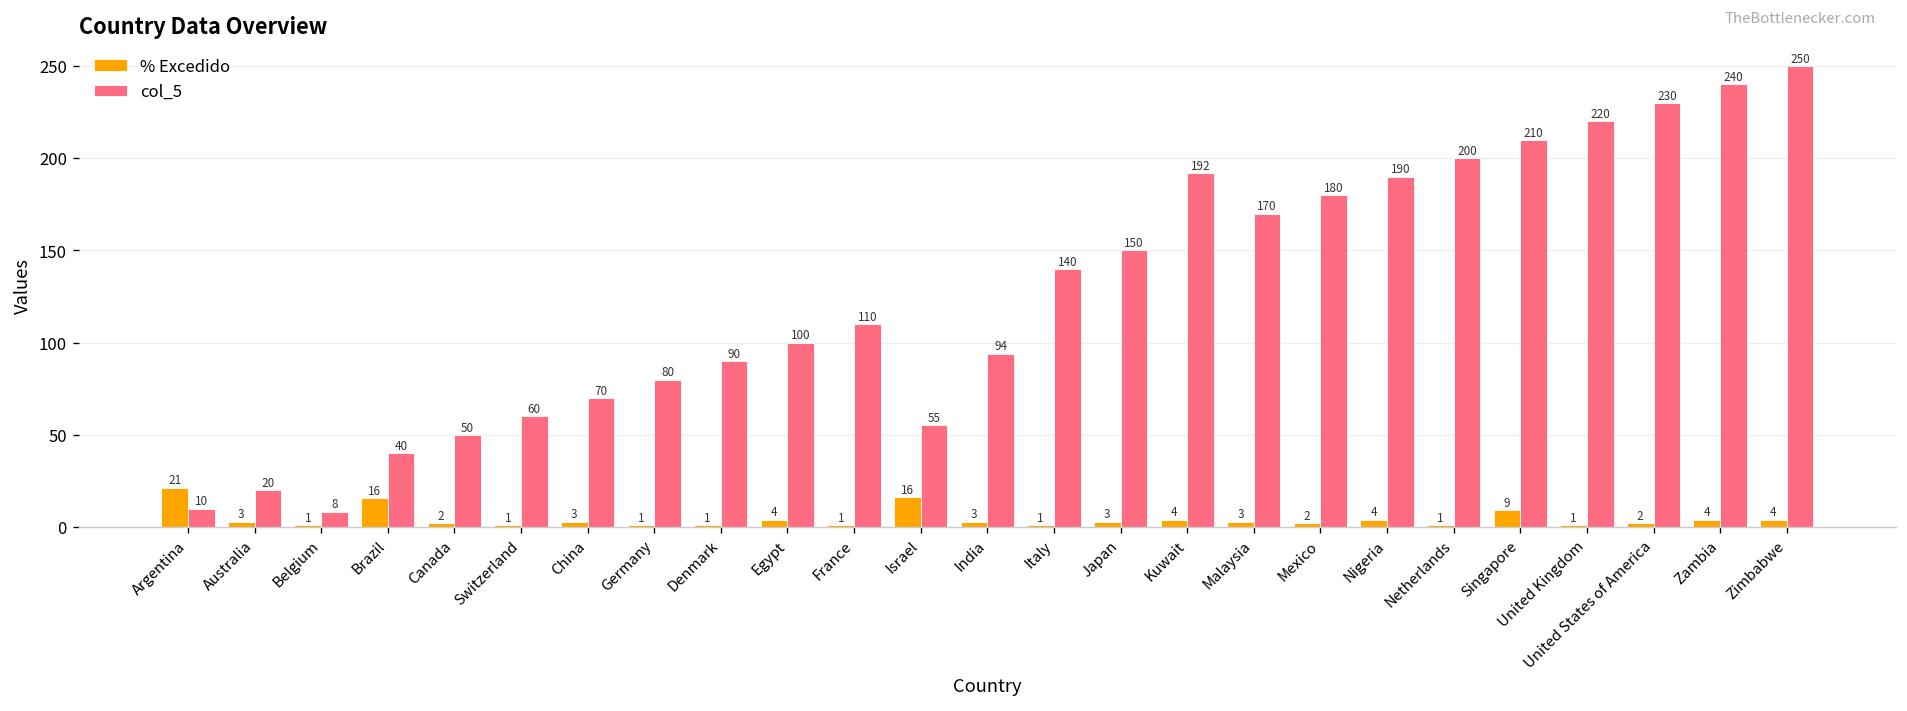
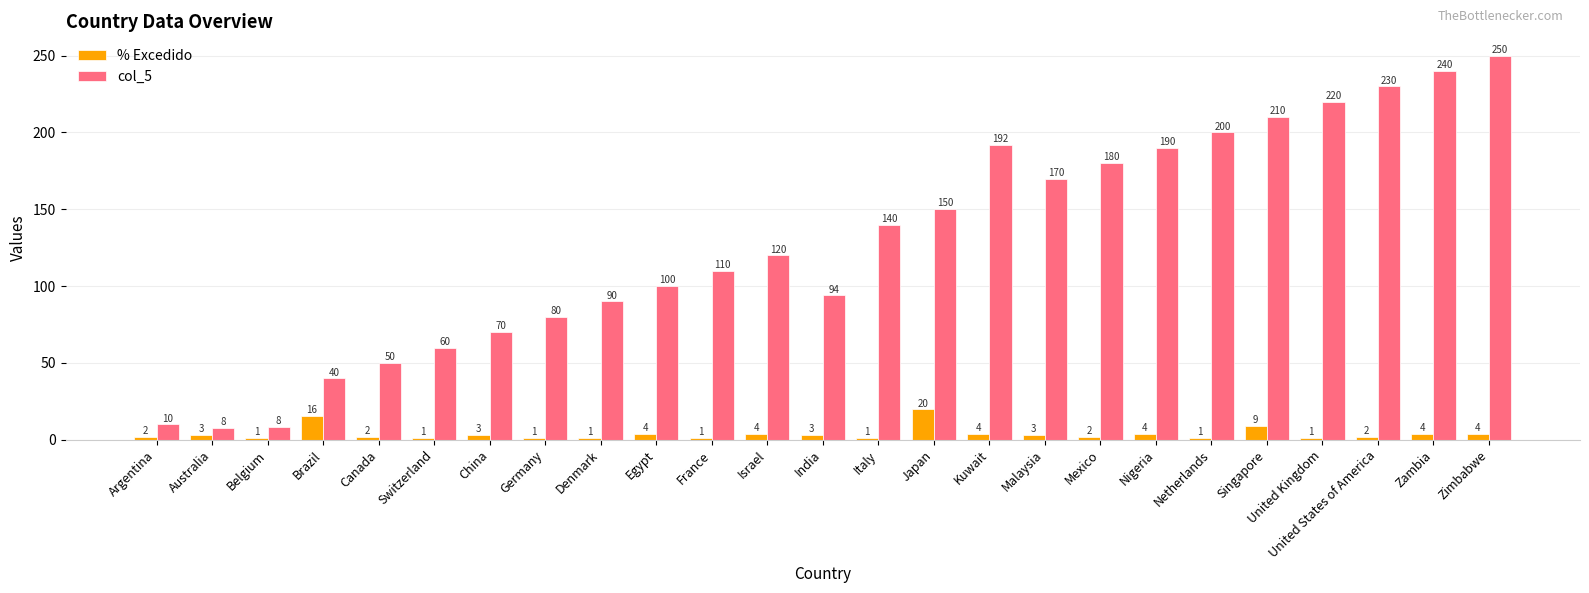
  {
    "% Excedido": {
-     "Argentina": 21,
+     "Argentina": 2,
      "Australia": 3,
      "Belgium": 1,
      "Brazil": 16,
      "Canada": 2,
      "Switzerland": 1,
      "China": 3,
      "Germany": 1,
      "Denmark": 1,
      "Egypt": 4,
      "France": 1,
-     "Israel": 16,
+     "Israel": 4,
      "India": 3,
      "Italy": 1,
-     "Japan": 3,
+     "Japan": 20,
      "Kuwait": 4,
      "Malaysia": 3,
      "Mexico": 2,
      "Nigeria": 4,
      "Netherlands": 1,
      "Singapore": 9,
      "United Kingdom": 1,
      "United States of America": 2,
      "Zambia": 4,
      "Zimbabwe": 4
    },
    "col_5": {
      "Argentina": 10,
-     "Australia": 20,
+     "Australia": 8,
      "Belgium": 8,
      "Brazil": 40,
      "Canada": 50,
      "Switzerland": 60,
      "China": 70,
      "Germany": 80,
      "Denmark": 90,
      "Egypt": 100,
      "France": 110,
-     "Israel": 55,
+     "Israel": 120,
      "India": 94,
      "Italy": 140,
      "Japan": 150,
      "Kuwait": 192,
      "Malaysia": 170,
      "Mexico": 180,
      "Nigeria": 190,
      "Netherlands": 200,
      "Singapore": 210,
      "United Kingdom": 220,
      "United States of America": 230,
      "Zambia": 240,
      "Zimbabwe": 250
    }
  }
